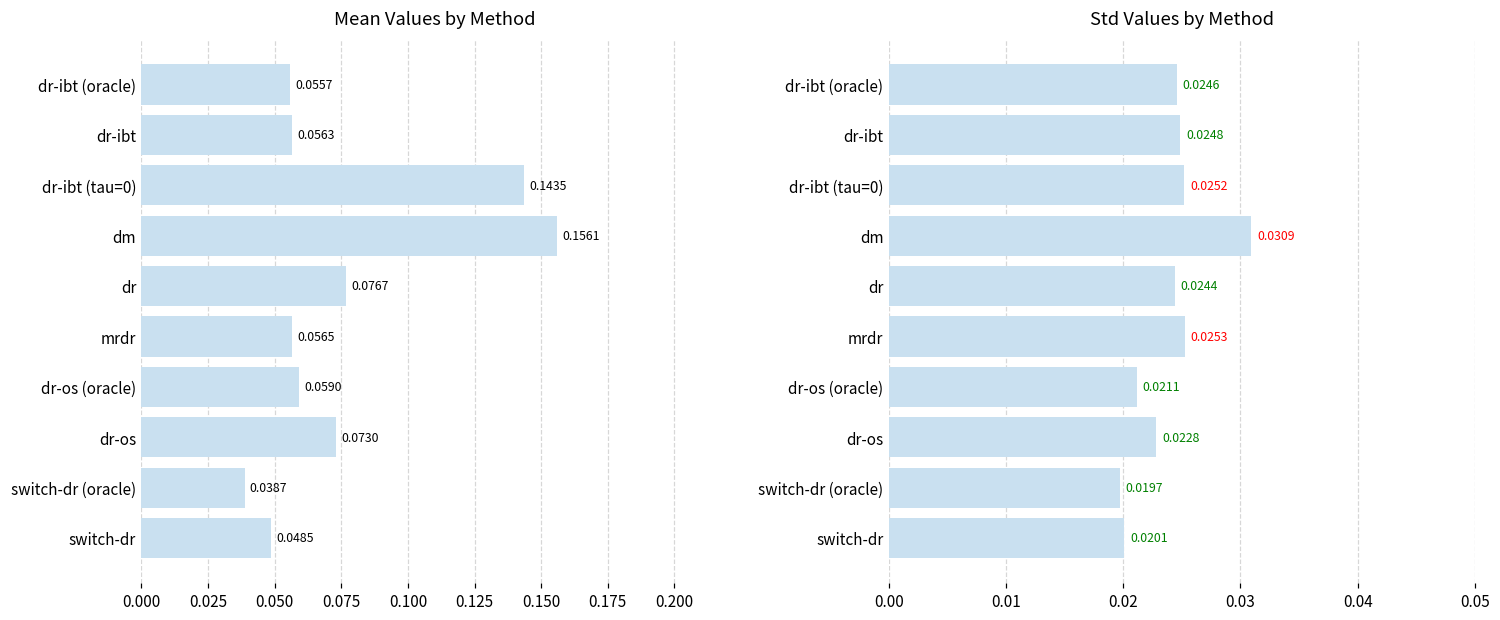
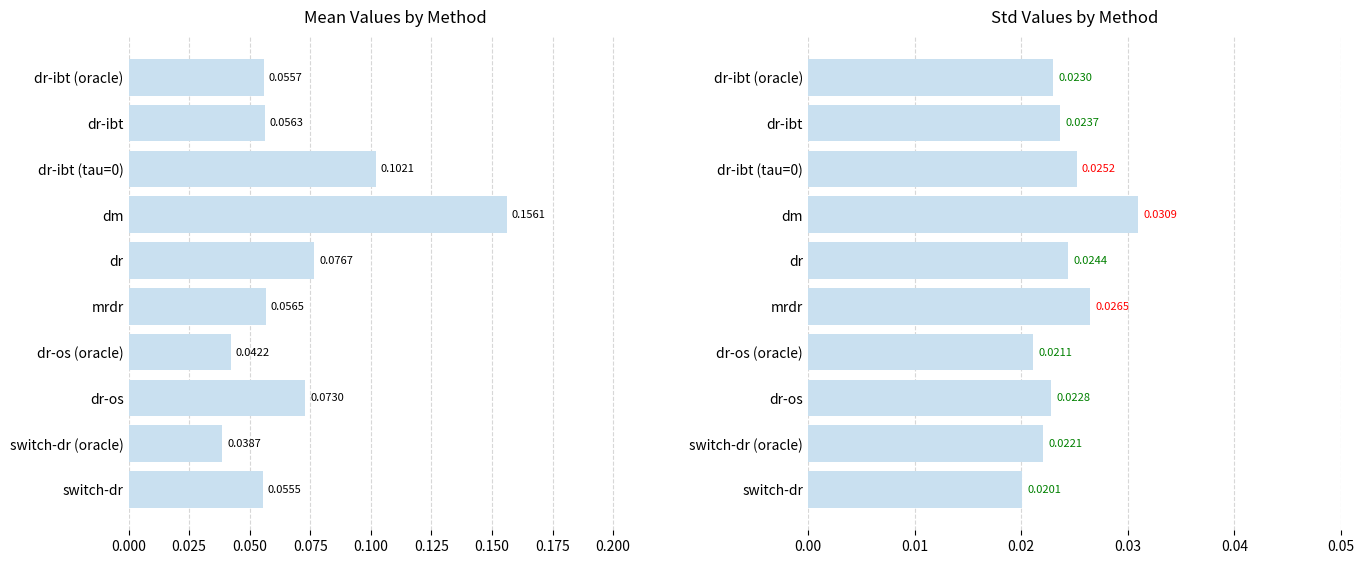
  {
    "Mean Values by Method": {
      "dr-ibt (oracle)": 0.0557,
      "dr-ibt": 0.0563,
-     "dr-ibt (tau=0)": 0.1435,
+     "dr-ibt (tau=0)": 0.1021,
      "dm": 0.1561,
      "dr": 0.0767,
      "mrdr": 0.0565,
-     "dr-os (oracle)": 0.0590,
+     "dr-os (oracle)": 0.0422,
      "dr-os": 0.0730,
      "switch-dr (oracle)": 0.0387,
-     "switch-dr": 0.0485
+     "switch-dr": 0.0555
    },
    "Std Values by Method": {
-     "dr-ibt (oracle)": 0.0246,
-     "dr-ibt": 0.0248,
+     "dr-ibt (oracle)": 0.0230,
+     "dr-ibt": 0.0237,
      "dr-ibt (tau=0)": 0.0252,
      "dm": 0.0309,
      "dr": 0.0244,
-     "mrdr": 0.0253,
+     "mrdr": 0.0265,
      "dr-os (oracle)": 0.0211,
      "dr-os": 0.0228,
-     "switch-dr (oracle)": 0.0197,
+     "switch-dr (oracle)": 0.0221,
      "switch-dr": 0.0201
    }
  }
